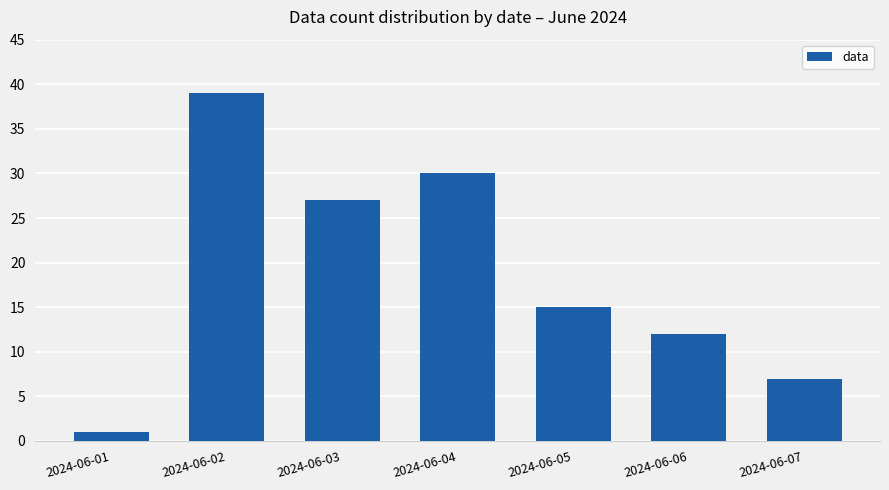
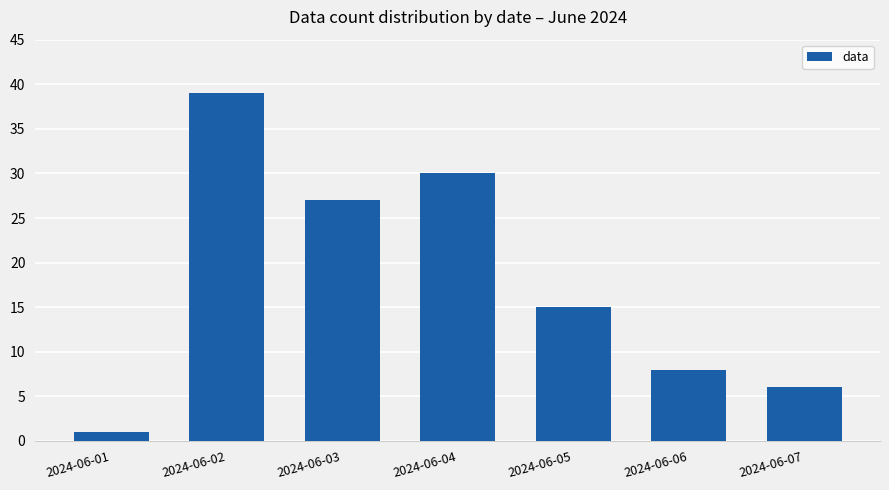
  {
    "2024-06-01": 1,
    "2024-06-02": 39,
    "2024-06-03": 27,
    "2024-06-04": 30,
    "2024-06-05": 15,
-   "2024-06-06": 12,
-   "2024-06-07": 7
+   "2024-06-06": 8,
+   "2024-06-07": 6
  }
